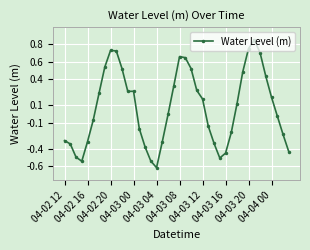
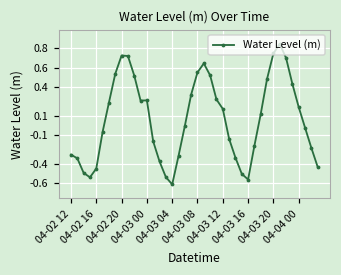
  {
    "04-02 12": -0.3,
-   "04-02 16": -0.3,
+   "04-02 16": -0.4,
    "04-02 20": 0.7,
    "04-03 00": 0.3,
    "04-03 04": -0.6,
-   "04-03 08": 0.7,
+   "04-03 08": 0.6,
    "04-03 12": 0.2,
-   "04-03 16": -0.4,
+   "04-03 16": -0.6,
    "04-04 00": 0.2
  }
